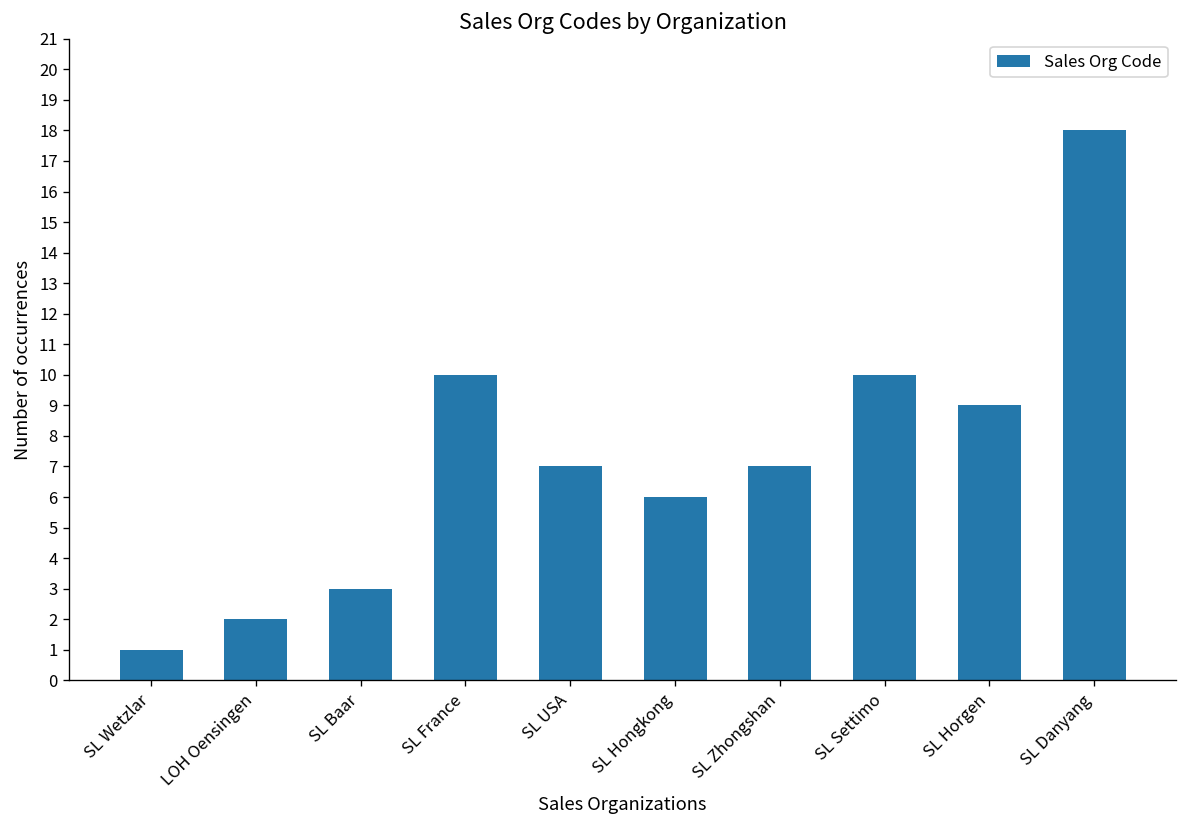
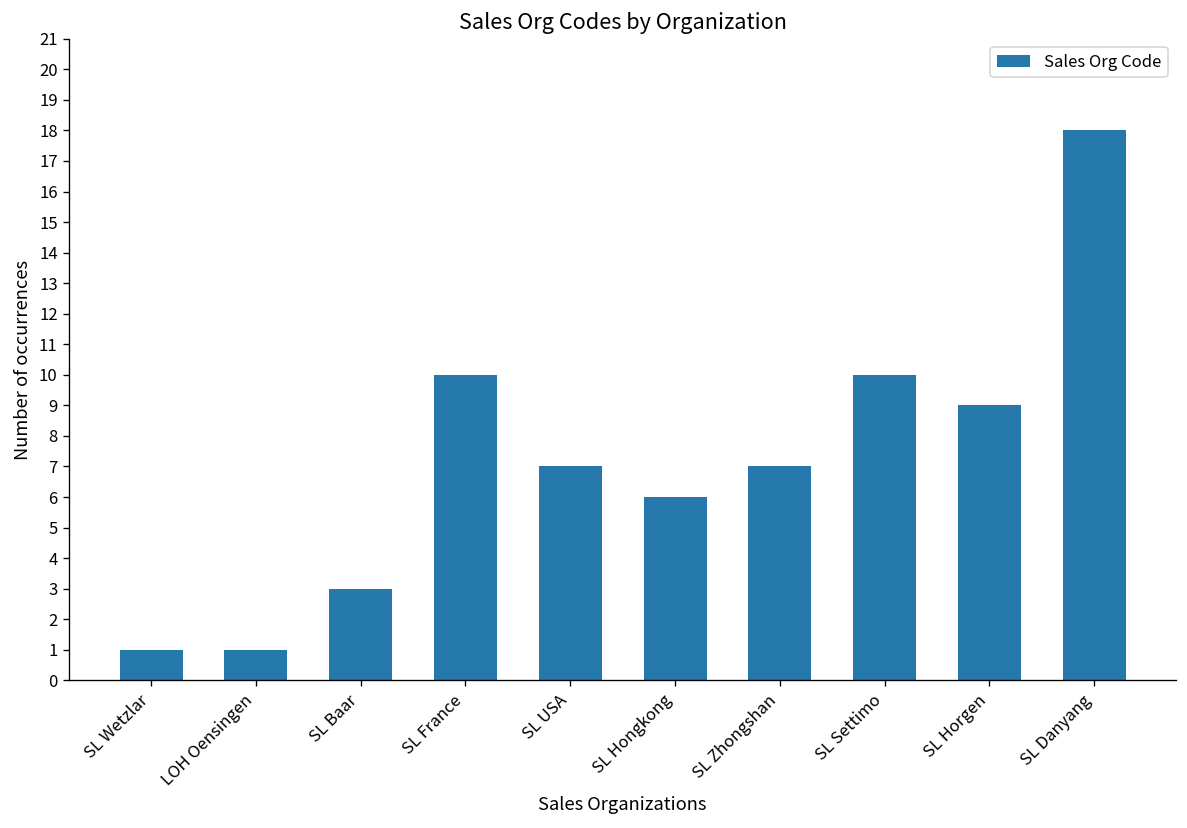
  {
    "SL Wetzlar": 1,
-   "LOH Oensingen": 2,
+   "LOH Oensingen": 1,
    "SL Baar": 3,
    "SL France": 10,
    "SL USA": 7,
    "SL Hongkong": 6,
    "SL Zhongshan": 7,
    "SL Settimo": 10,
    "SL Horgen": 9,
    "SL Danyang": 18
  }
